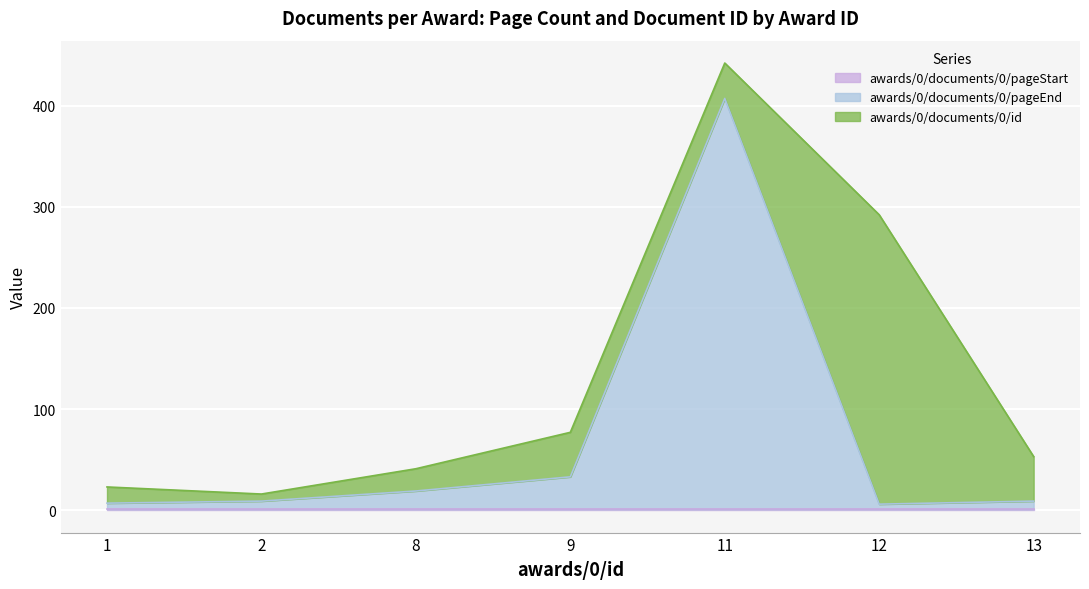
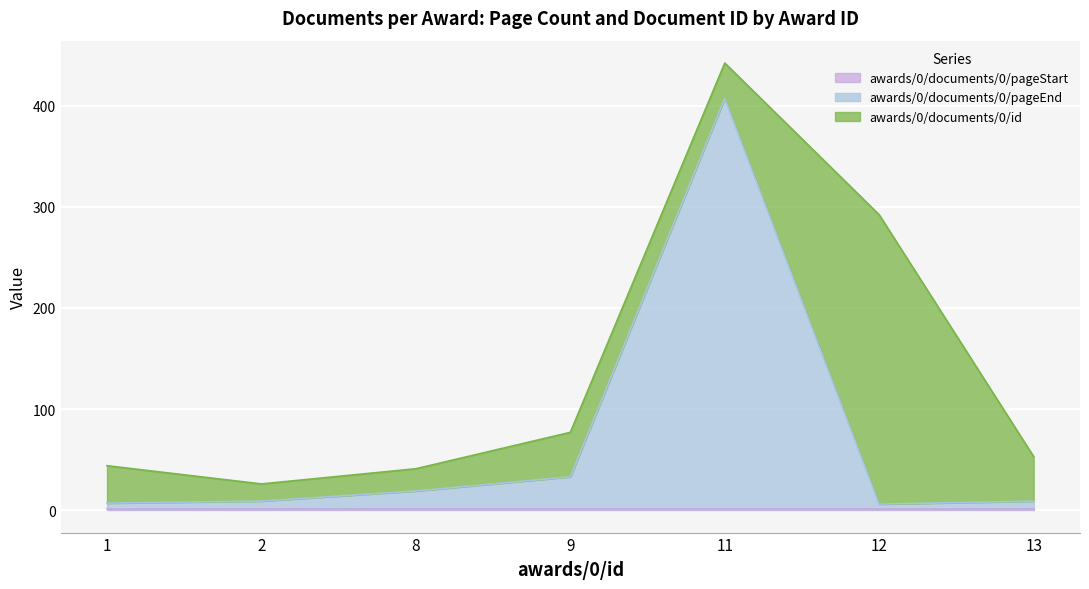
  {
    "awards/0/documents/0/id": {
-     "1": 16,
-     "2": 7,
+     "1": 37,
+     "2": 17,
      "8": 22,
      "9": 44,
      "11": 35,
      "12": 286,
      "13": 44
    }
  }
